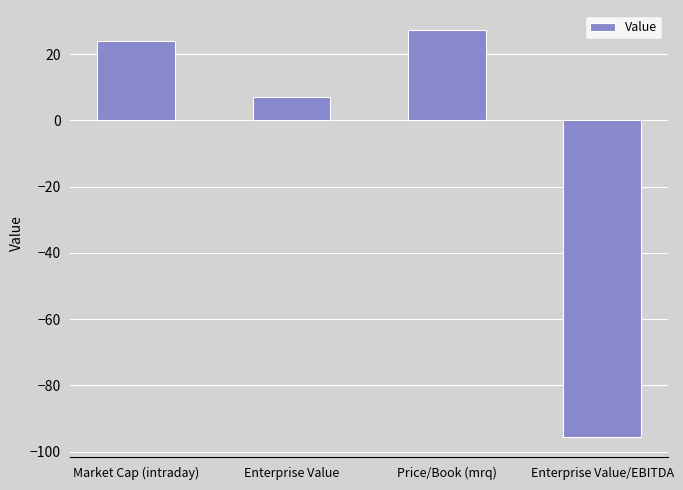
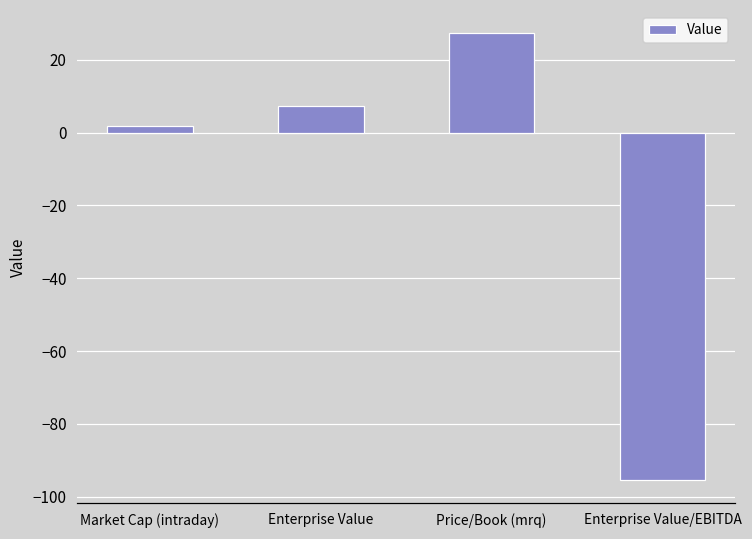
  {
-   "Market Cap (intraday)": 24,
+   "Market Cap (intraday)": 2,
    "Enterprise Value": 7,
    "Price/Book (mrq)": 27,
    "Enterprise Value/EBITDA": -95
  }
